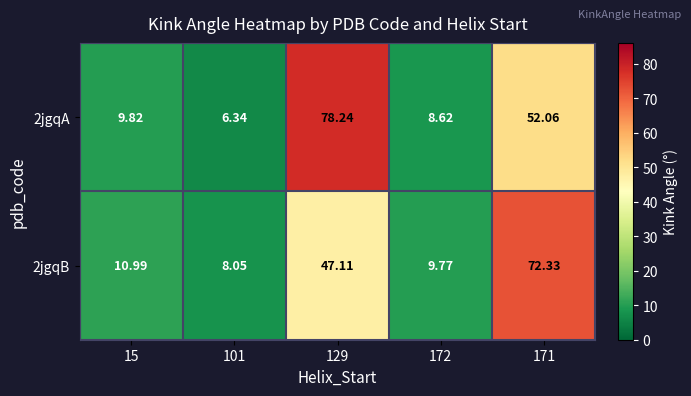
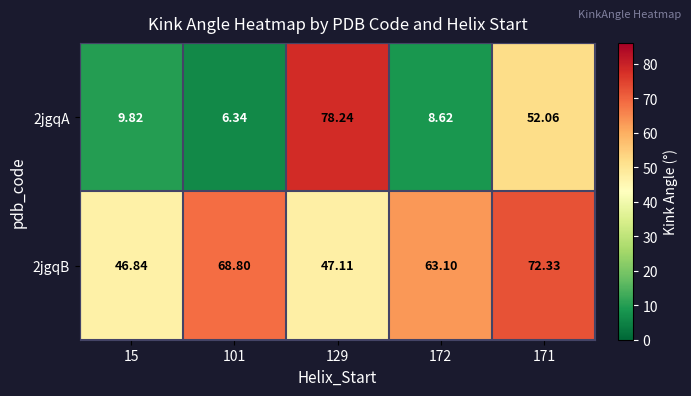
  {
    "2jgqA": {
      "15": 9.82,
      "101": 6.34,
      "129": 78.24,
      "172": 8.62,
      "171": 52.06
    },
    "2jgqB": {
-     "15": 10.99,
-     "101": 8.05,
+     "15": 46.84,
+     "101": 68.80,
      "129": 47.11,
-     "172": 9.77,
+     "172": 63.10,
      "171": 72.33
    }
  }
